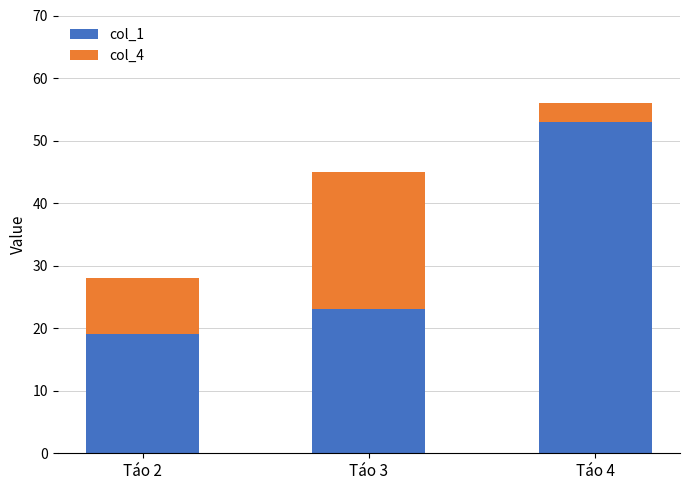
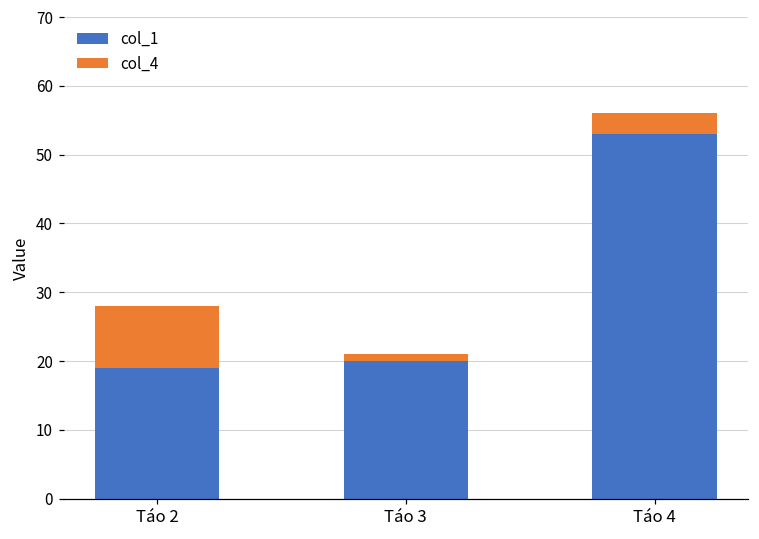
  {
    "col_1": {
      "Táo 2": 19,
-     "Táo 3": 23,
+     "Táo 3": 20,
      "Táo 4": 53
    },
    "col_4": {
      "Táo 2": 9,
-     "Táo 3": 22,
+     "Táo 3": 1,
      "Táo 4": 3
    }
  }
